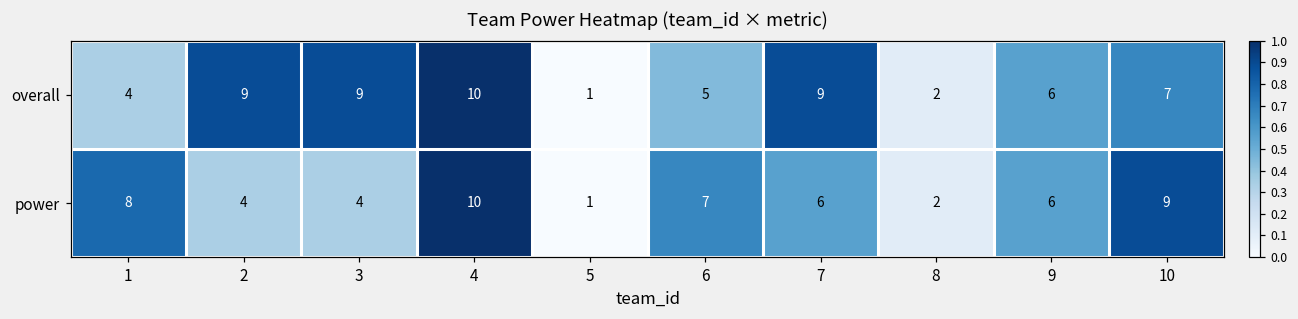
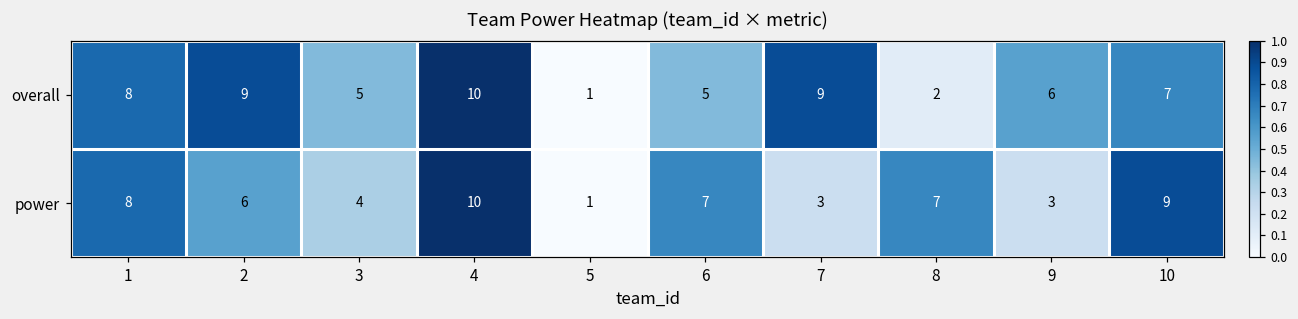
  {
    "overall": {
-     "1": 4,
+     "1": 8,
      "2": 9,
-     "3": 9,
+     "3": 5,
      "4": 10,
      "5": 1,
      "6": 5,
      "7": 9,
      "8": 2,
      "9": 6,
      "10": 7
    },
    "power": {
      "1": 8,
-     "2": 4,
+     "2": 6,
      "3": 4,
      "4": 10,
      "5": 1,
      "6": 7,
-     "7": 6,
-     "8": 2,
-     "9": 6,
+     "7": 3,
+     "8": 7,
+     "9": 3,
      "10": 9
    }
  }
